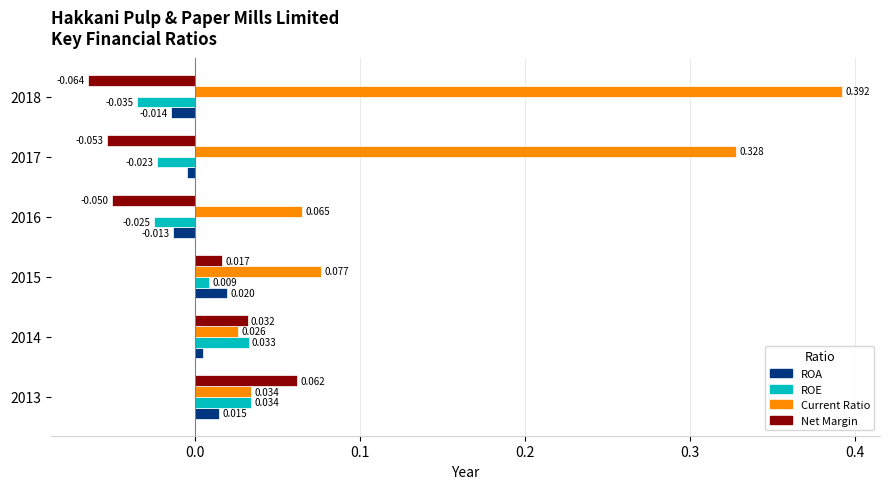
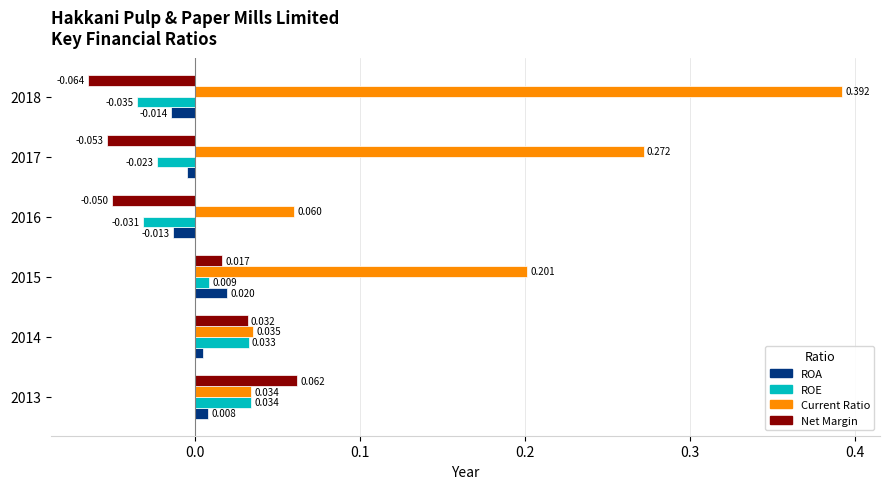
  {
    "ROA": {
      "2018": -0.014,
      "2016": -0.013,
      "2015": 0.020,
-     "2013": 0.015
+     "2013": 0.008
    },
    "ROE": {
      "2018": -0.035,
      "2017": -0.023,
-     "2016": -0.025,
+     "2016": -0.031,
      "2015": 0.009,
      "2014": 0.033,
      "2013": 0.034
    },
    "Current Ratio": {
      "2018": 0.392,
-     "2017": 0.328,
-     "2016": 0.065,
-     "2015": 0.077,
-     "2014": 0.026,
+     "2017": 0.272,
+     "2016": 0.060,
+     "2015": 0.201,
+     "2014": 0.035,
      "2013": 0.034
    },
    "Net Margin": {
      "2018": -0.064,
      "2017": -0.053,
      "2016": -0.050,
      "2015": 0.017,
      "2014": 0.032,
      "2013": 0.062
    }
  }
